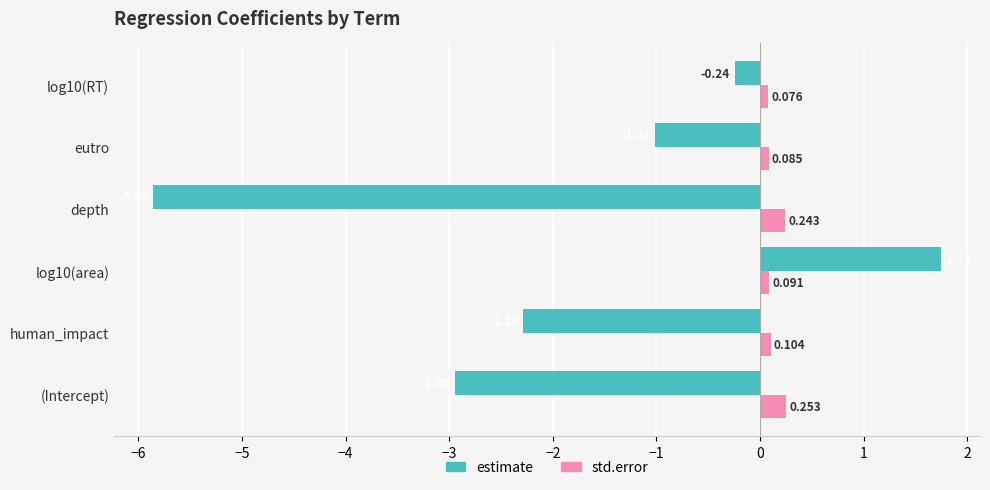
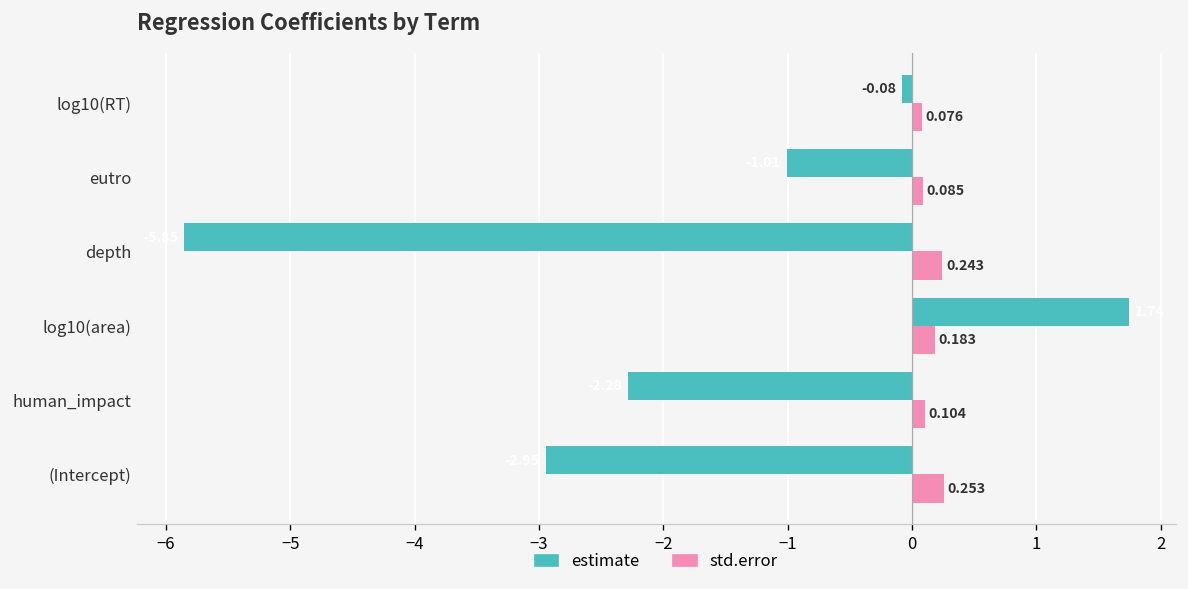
  {
    "estimate": {
-     "log10(RT)": -0.24
+     "log10(RT)": -0.08
    },
    "std.error": {
      "log10(RT)": 0.076,
      "eutro": 0.085,
      "depth": 0.243,
-     "log10(area)": 0.091,
+     "log10(area)": 0.183,
      "human_impact": 0.104,
      "(Intercept)": 0.253
    }
  }
